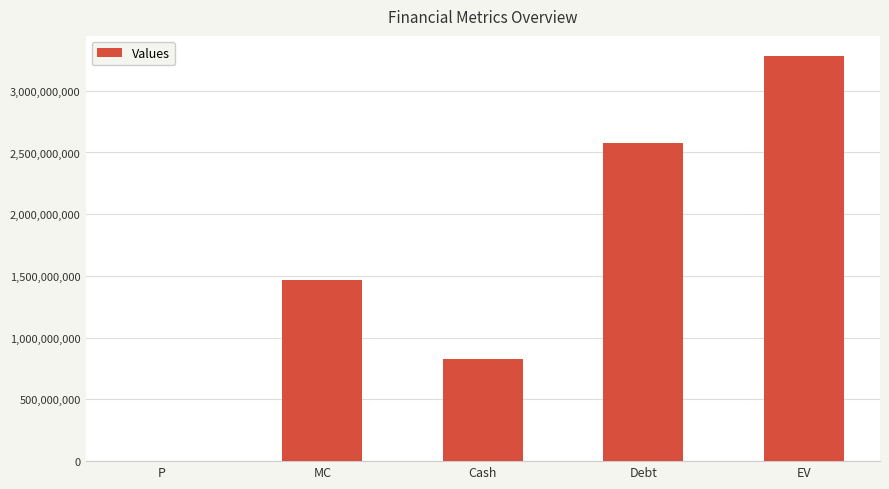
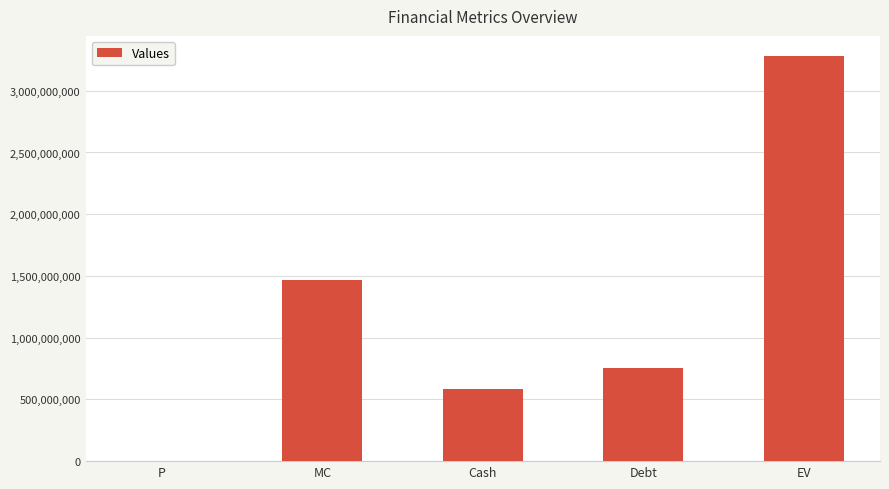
  {
    "MC": "1,470,000,000",
-   "Cash": "830,000,000",
-   "Debt": "2,570,000,000",
+   "Cash": "590,000,000",
+   "Debt": "760,000,000",
    "EV": "3,280,000,000"
  }
